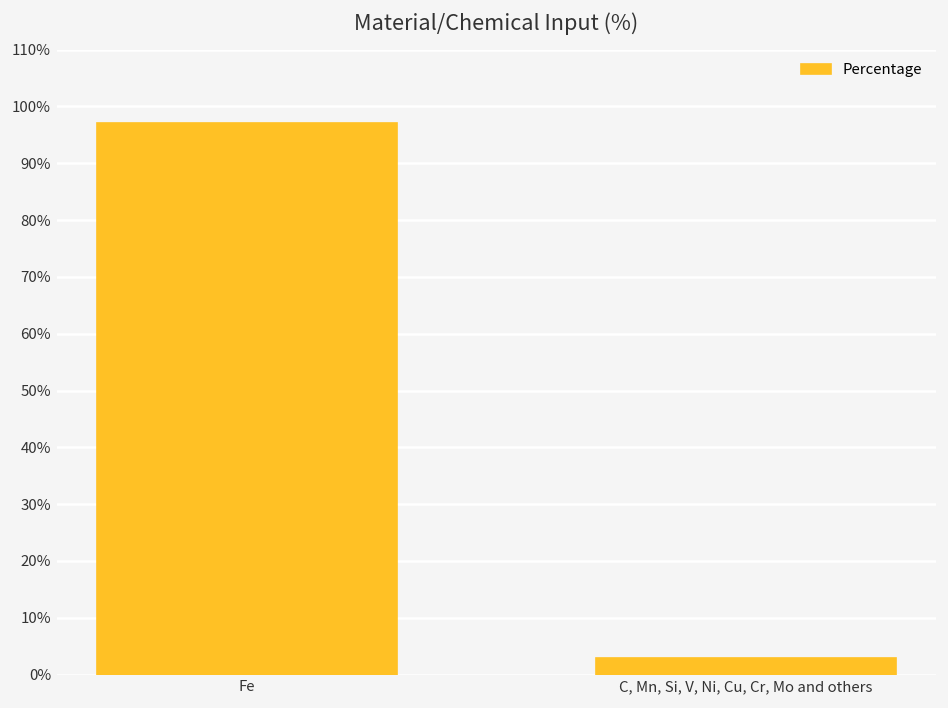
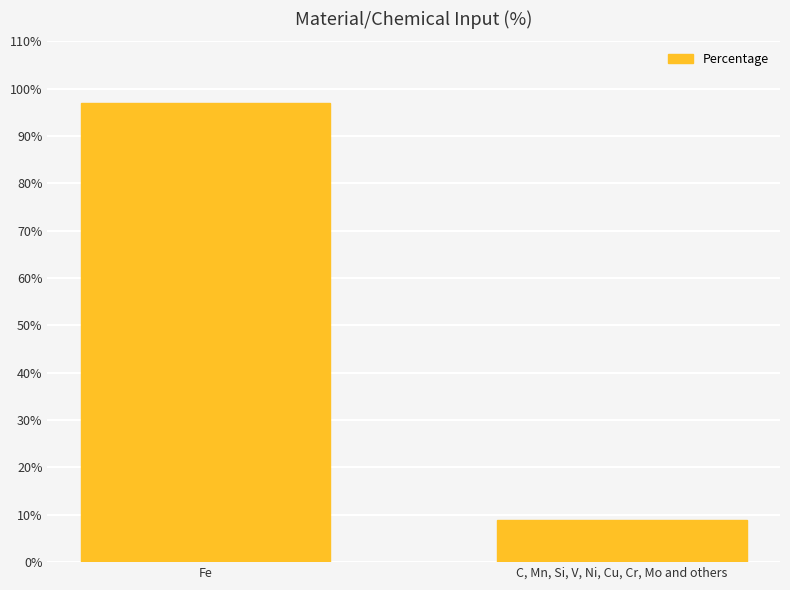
  {
    "Fe": "97%",
-   "C, Mn, Si, V, Ni, Cu, Cr, Mo and others": "3%"
+   "C, Mn, Si, V, Ni, Cu, Cr, Mo and others": "9%"
  }
